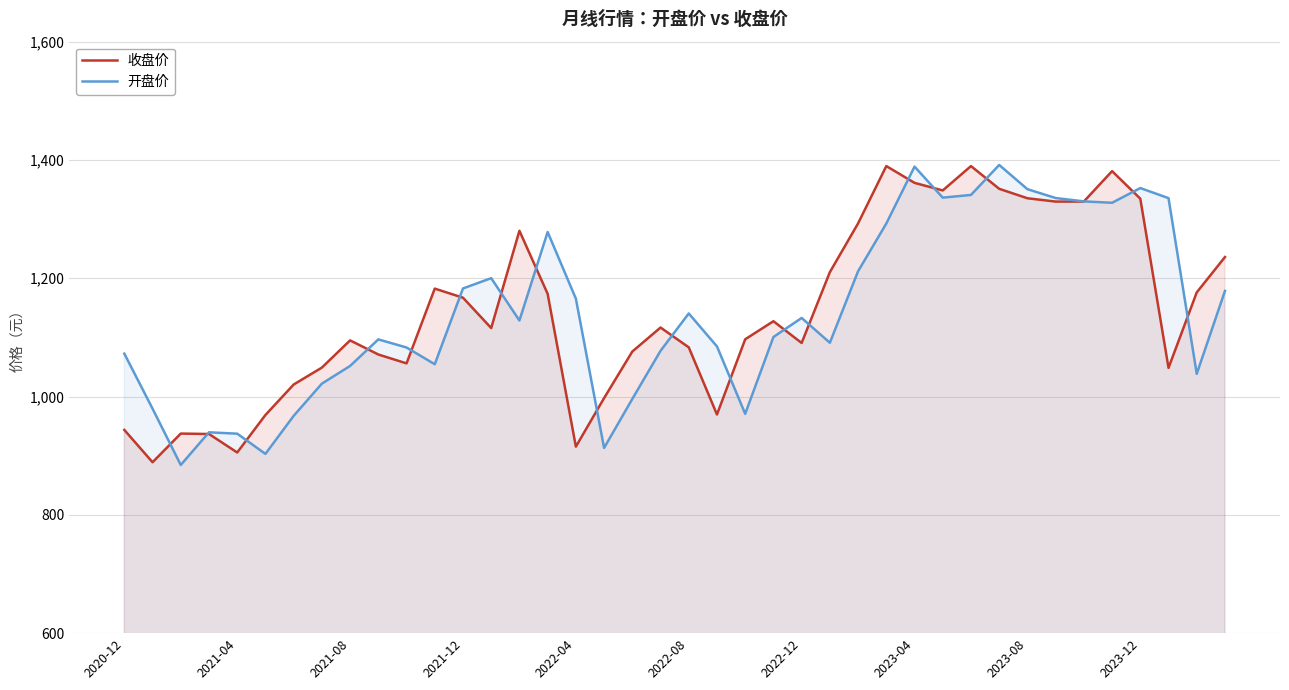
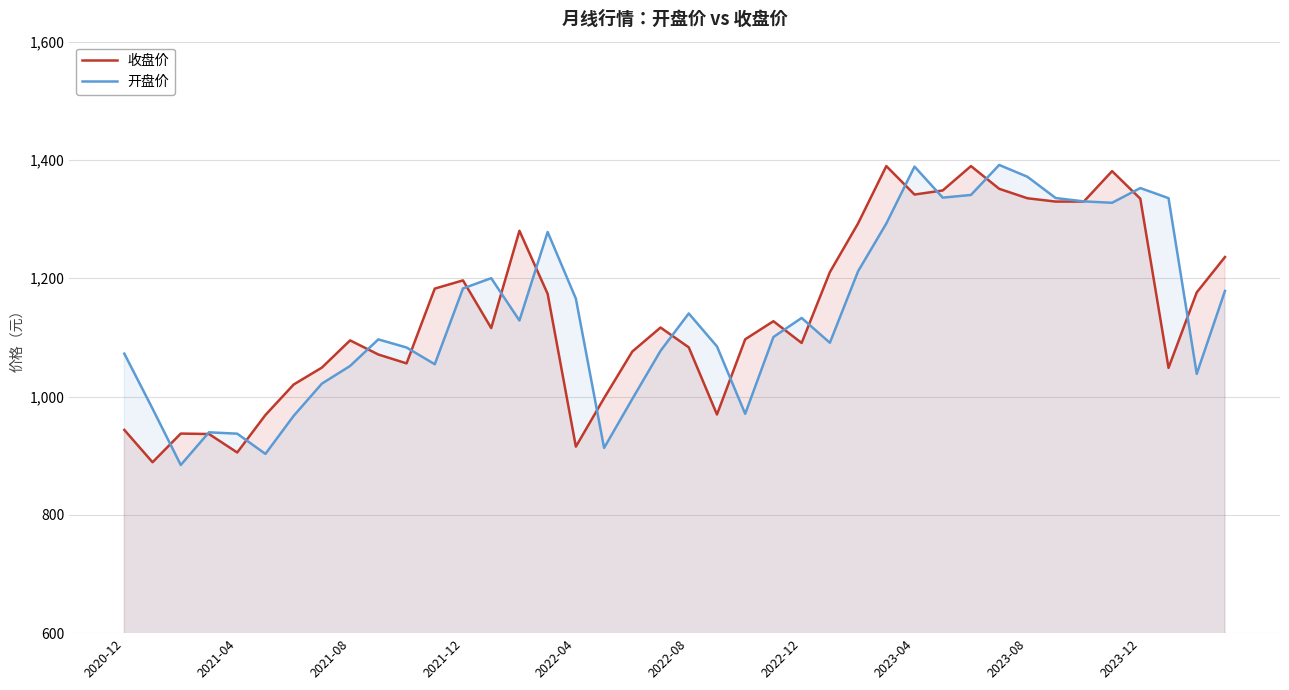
  {
    "收盘价": {
      "2020-12": "940",
      "2021-04": "910",
      "2021-08": "1,090",
-     "2021-12": "1,170",
+     "2021-12": "1,200",
      "2022-04": "920",
      "2022-08": "1,080",
      "2022-12": "1,090",
-     "2023-04": "1,360",
+     "2023-04": "1,340",
      "2023-08": "1,340",
      "2023-12": "1,330"
    },
    "开盘价": {
      "2020-12": "1,070",
      "2021-04": "940",
      "2021-08": "1,050",
      "2021-12": "1,180",
      "2022-04": "1,170",
      "2022-08": "1,140",
      "2022-12": "1,130",
      "2023-04": "1,390",
-     "2023-08": "1,350",
+     "2023-08": "1,370",
      "2023-12": "1,350"
    }
  }
